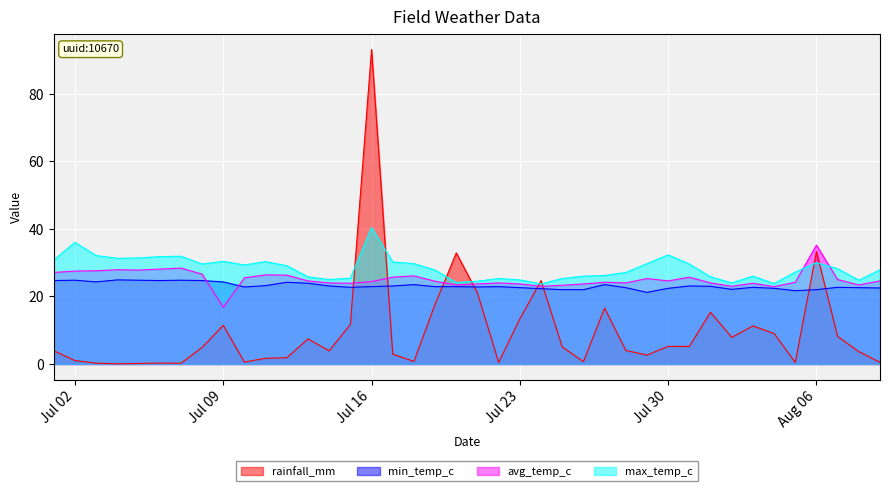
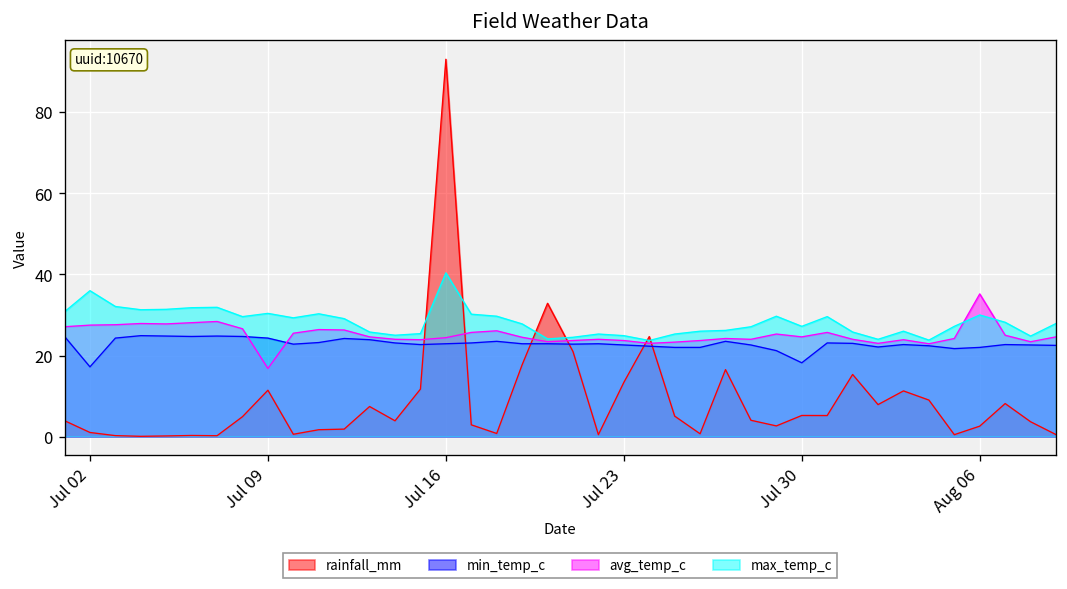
  {
    "rainfall_mm": {
      "Jul 02": 1,
      "Jul 09": 11,
      "Jul 16": 93,
      "Jul 23": 13,
      "Jul 30": 5,
-     "Aug 06": 33
+     "Aug 06": 3
    },
    "min_temp_c": {
-     "Jul 02": 25,
+     "Jul 02": 17,
      "Jul 09": 24,
      "Jul 16": 23,
      "Jul 23": 23,
-     "Jul 30": 22,
+     "Jul 30": 18,
      "Aug 06": 22
    },
    "avg_temp_c": {
      "Jul 02": 28,
      "Jul 09": 17,
      "Jul 16": 24,
      "Jul 23": 24,
      "Jul 30": 25,
      "Aug 06": 35
    },
    "max_temp_c": {
      "Jul 02": 36,
      "Jul 09": 30,
      "Jul 16": 40,
      "Jul 23": 25,
-     "Jul 30": 32,
+     "Jul 30": 27,
      "Aug 06": 30
    }
  }
